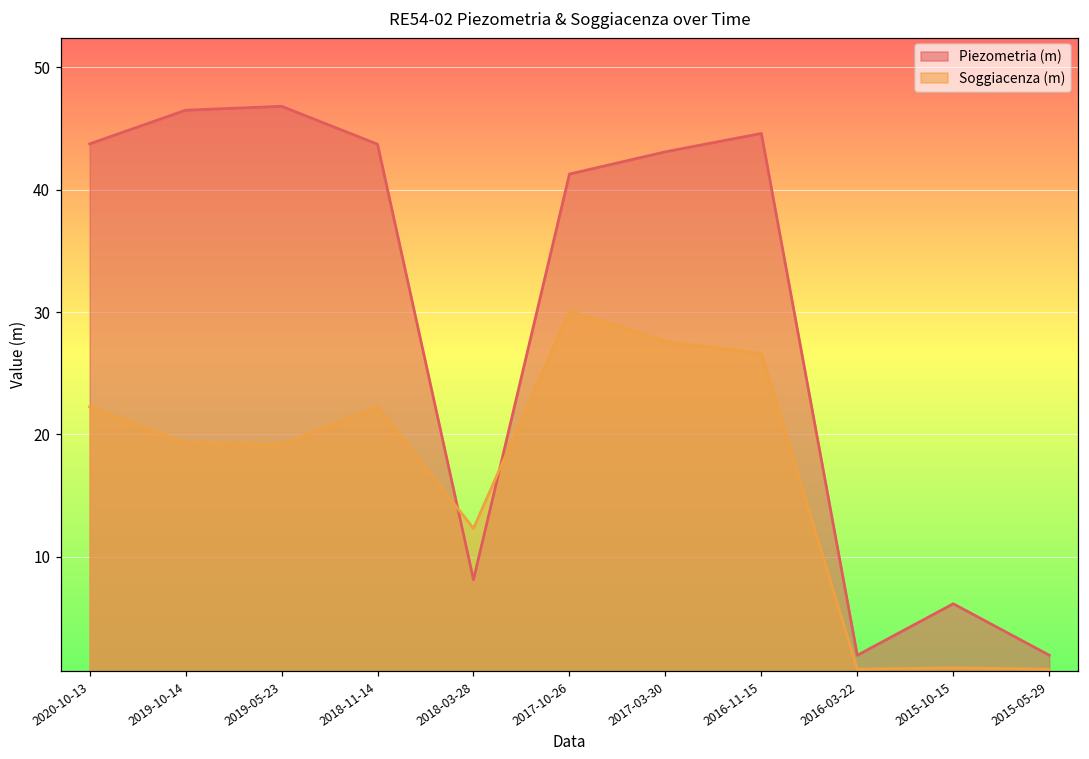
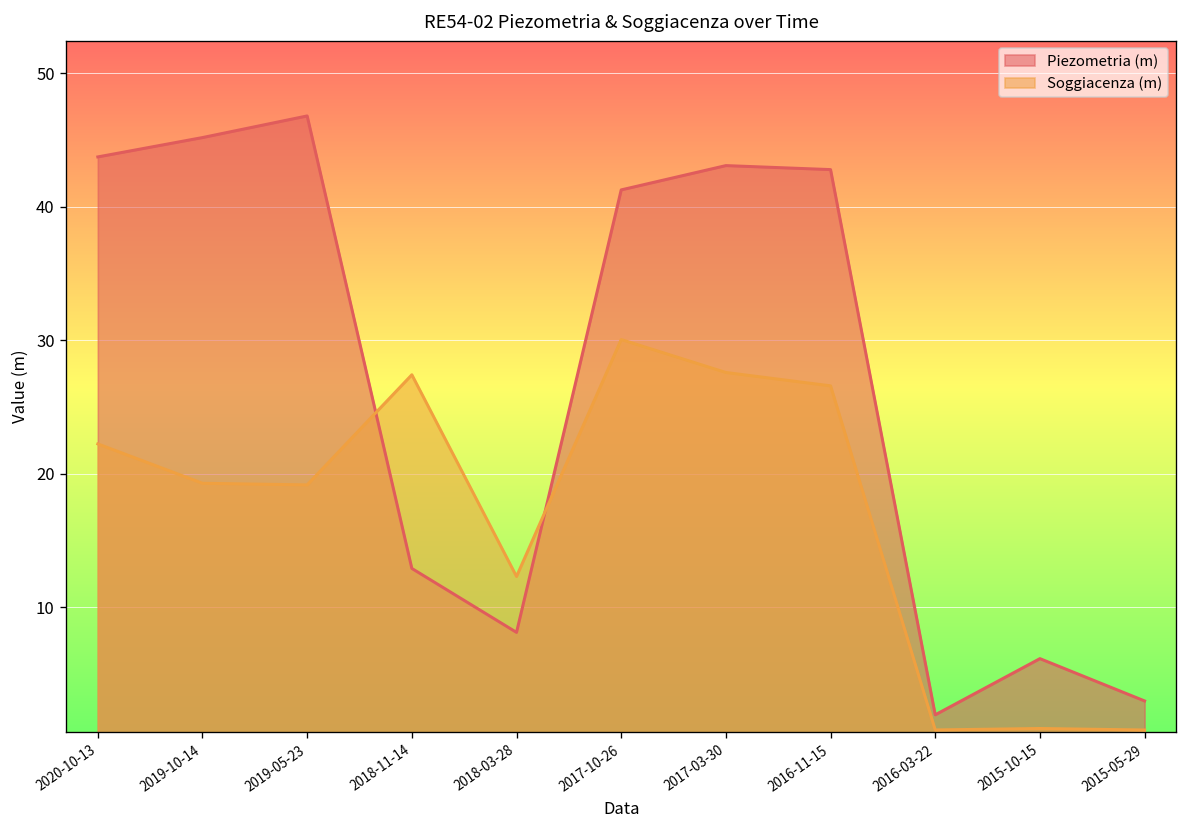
  {
    "Piezometria (m)": {
      "2020-10-13": 43.8,
-     "2019-10-14": 46.5,
+     "2019-10-14": 45.2,
      "2019-05-23": 46.8,
-     "2018-11-14": 43.7,
+     "2018-11-14": 12.9,
      "2018-03-28": 8.1,
      "2017-10-26": 41.3,
      "2017-03-30": 43.1,
-     "2016-11-15": 44.6,
+     "2016-11-15": 42.8,
      "2016-03-22": 2.0,
      "2015-10-15": 6.2,
-     "2015-05-29": 2.0
+     "2015-05-29": 3.0
    },
    "Soggiacenza (m)": {
      "2020-10-13": 22.3,
      "2019-10-14": 19.3,
      "2019-05-23": 19.2,
-     "2018-11-14": 22.3,
+     "2018-11-14": 27.4,
      "2018-03-28": 12.3,
      "2017-10-26": 30.1,
      "2017-03-30": 27.6,
      "2016-11-15": 26.6,
      "2016-03-22": 0.8,
      "2015-10-15": 0.9,
      "2015-05-29": 0.8
    }
  }
